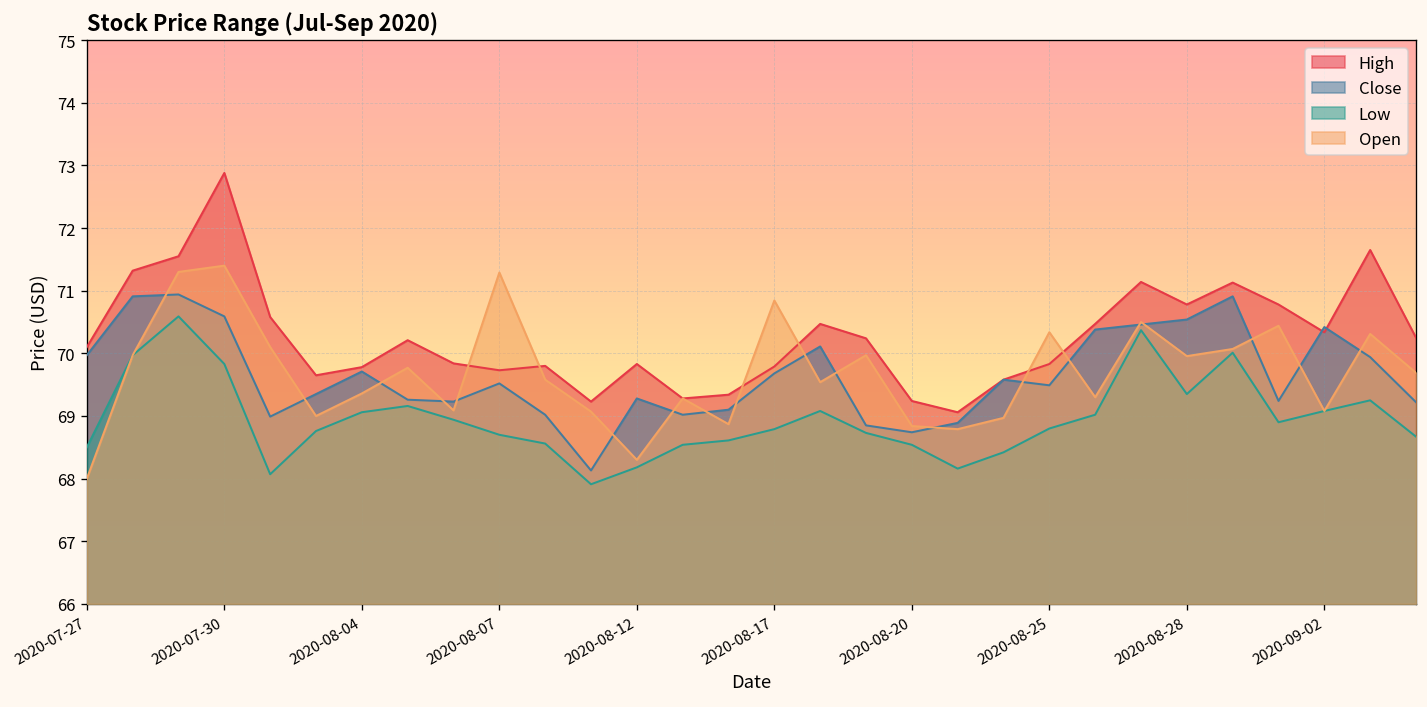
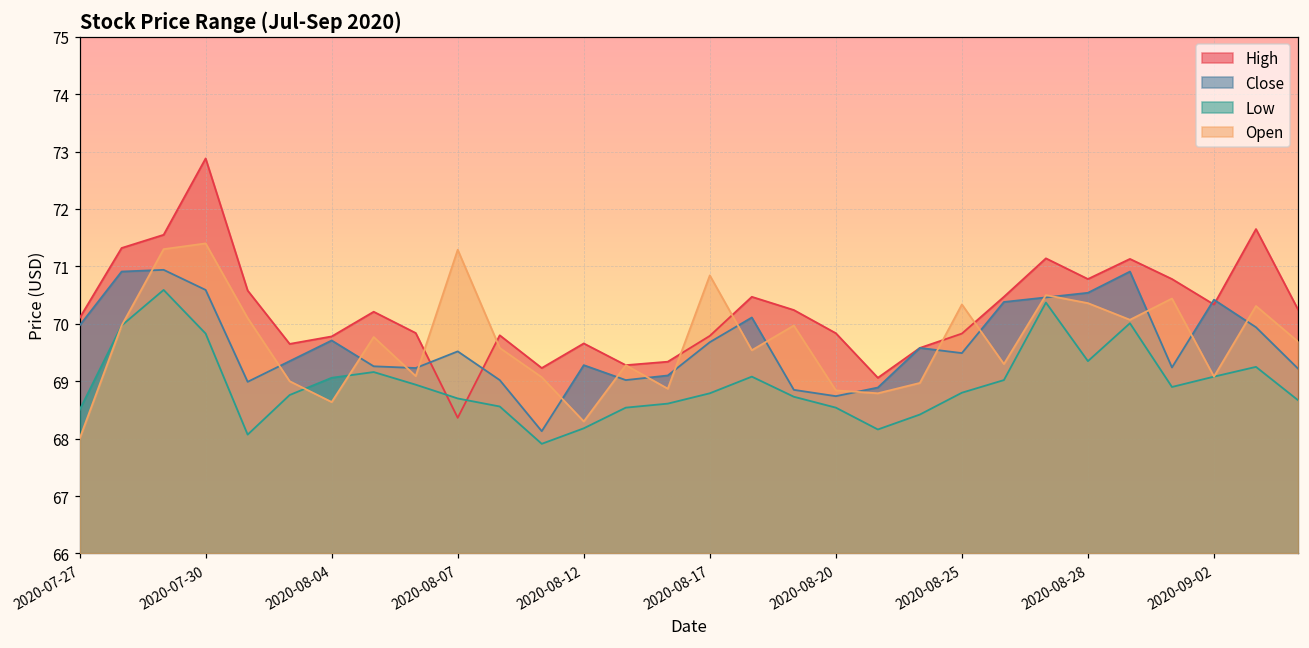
  {
    "High": {
      "2020-07-27": 70.1,
      "2020-07-30": 72.9,
      "2020-08-04": 69.8,
-     "2020-08-07": 69.7,
-     "2020-08-12": 69.8,
+     "2020-08-07": 68.4,
+     "2020-08-12": 69.7,
      "2020-08-17": 69.8,
-     "2020-08-20": 69.2,
+     "2020-08-20": 69.8,
      "2020-08-25": 69.8,
      "2020-08-28": 70.8,
      "2020-09-02": 70.3
    },
    "Open": {
      "2020-07-27": 68.0,
      "2020-07-30": 71.4,
-     "2020-08-04": 69.4,
+     "2020-08-04": 68.6,
      "2020-08-07": 71.3,
      "2020-08-12": 68.3,
      "2020-08-17": 70.8,
      "2020-08-20": 68.8,
      "2020-08-25": 70.3,
-     "2020-08-28": 70.0
+     "2020-08-28": 70.4
    }
  }
